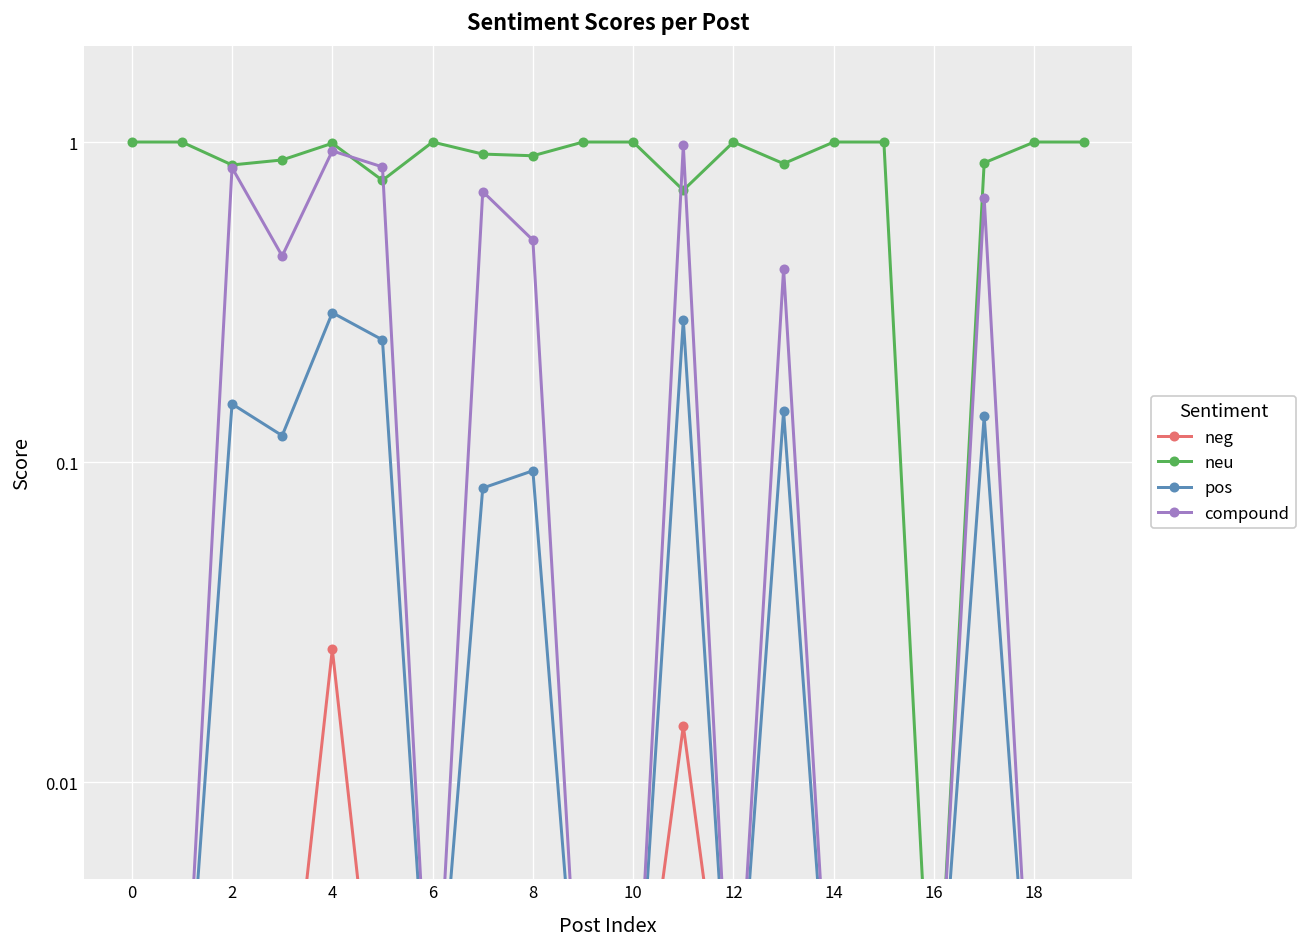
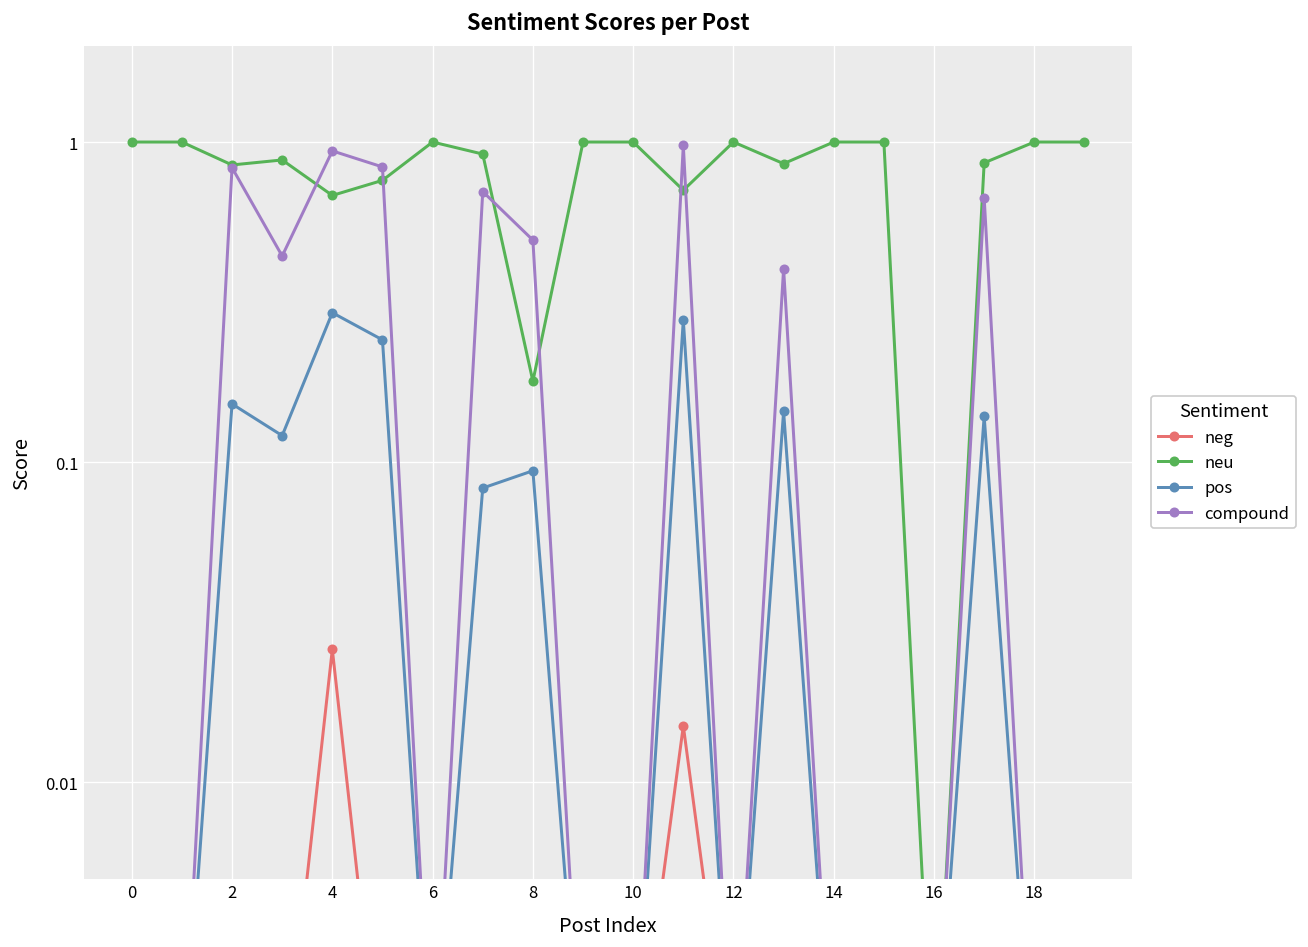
  {
    "neg": {
      "4": 0.026
    },
    "neu": {
      "0": 1.00,
-     "4": 0.99,
+     "4": 0.68,
      "6": 1.00,
-     "8": 0.91,
+     "8": 0.18,
      "10": 1.00,
      "12": 1.00,
      "14": 1.00,
      "18": 1.00
    },
    "pos": {
      "2": 0.15,
      "4": 0.29,
      "8": 0.094
    },
    "compound": {
      "4": 0.94,
      "8": 0.49
    }
  }
